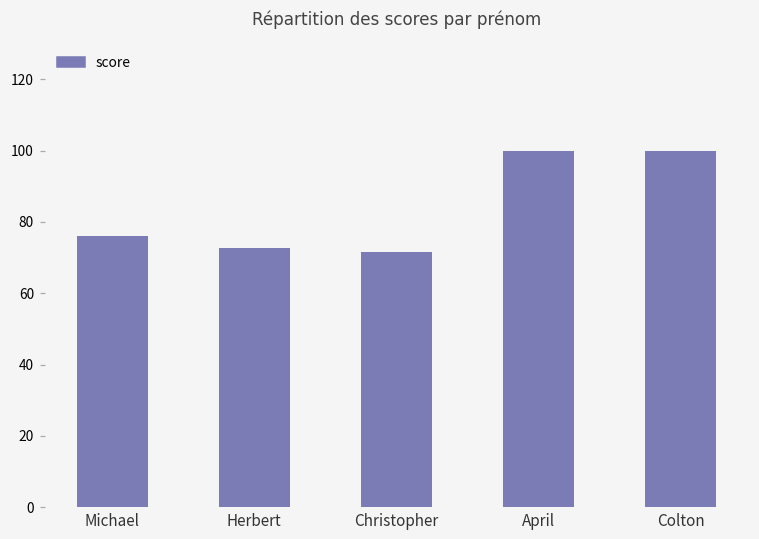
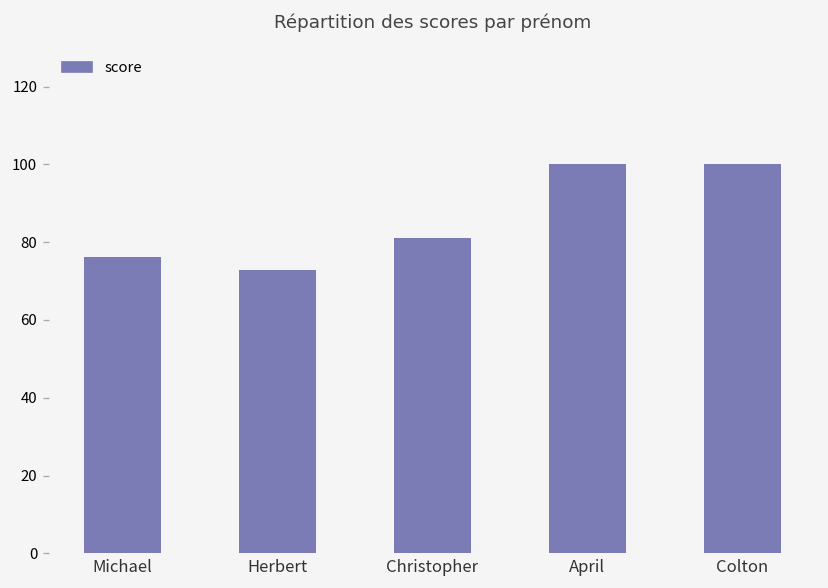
  {
    "Michael": 76,
    "Herbert": 73,
-   "Christopher": 72,
+   "Christopher": 81,
    "April": 100,
    "Colton": 100
  }
